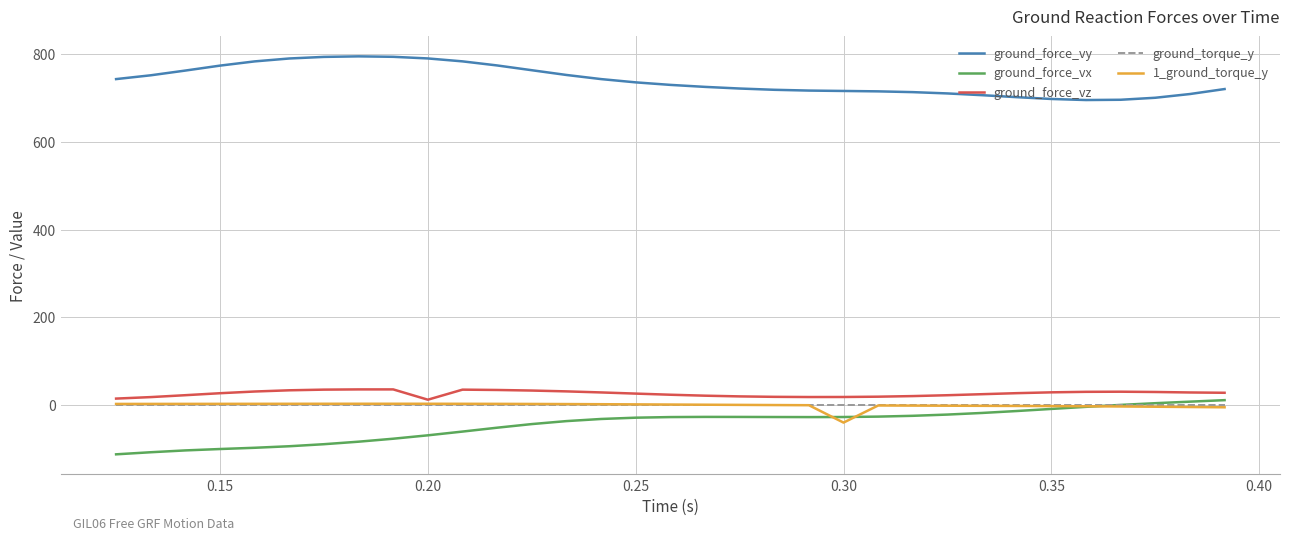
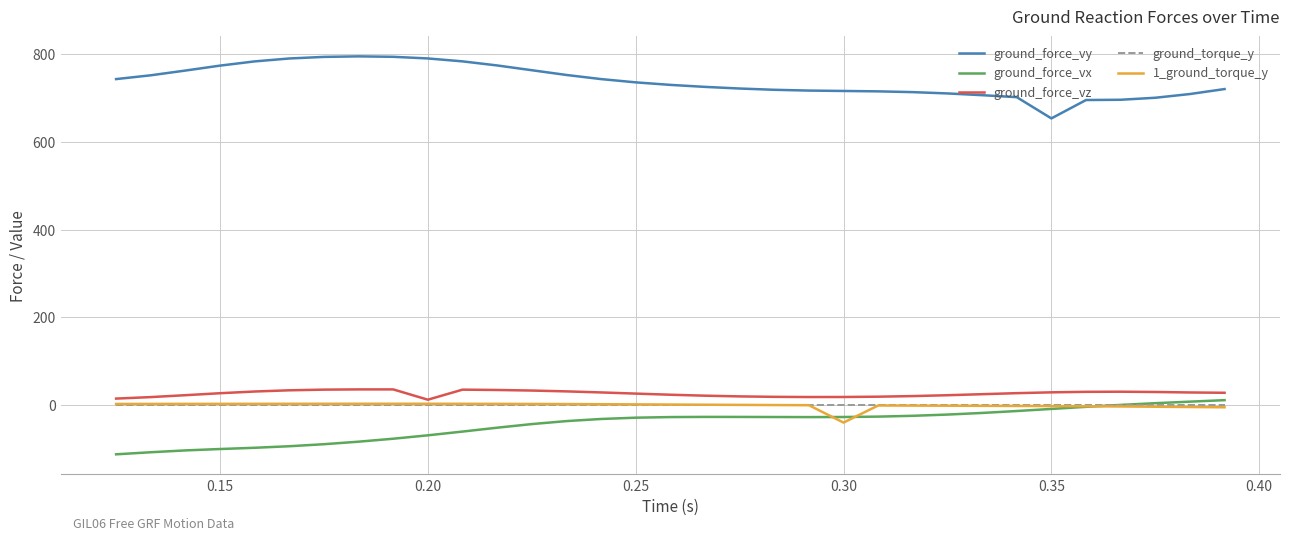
  {
    "ground_force_vy": {
      "0.15": 770,
      "0.20": 790,
      "0.25": 740,
      "0.30": 720,
-     "0.35": 700
+     "0.35": 650
    },
    "ground_force_vx": {
      "0.15": -100,
      "0.20": -70,
      "0.25": -30,
      "0.30": -30,
      "0.35": -10
    },
    "ground_force_vz": {
      "0.15": 30,
      "0.20": 10,
      "0.25": 30,
      "0.30": 20,
      "0.35": 30
    },
    "ground_torque_y": {
      "0.30": 0
    },
    "1_ground_torque_y": {
      "0.30": -40
    }
  }
